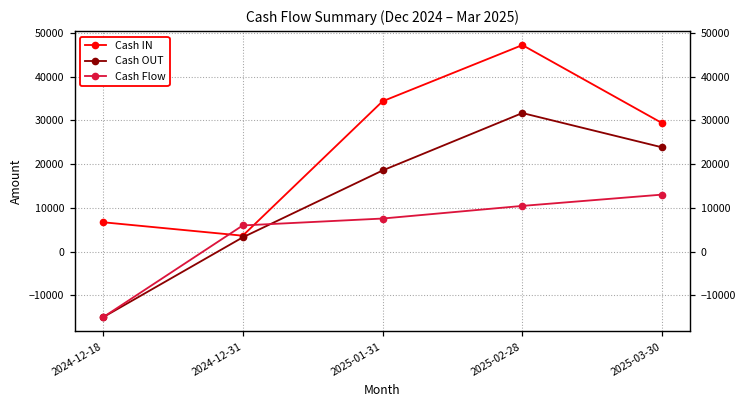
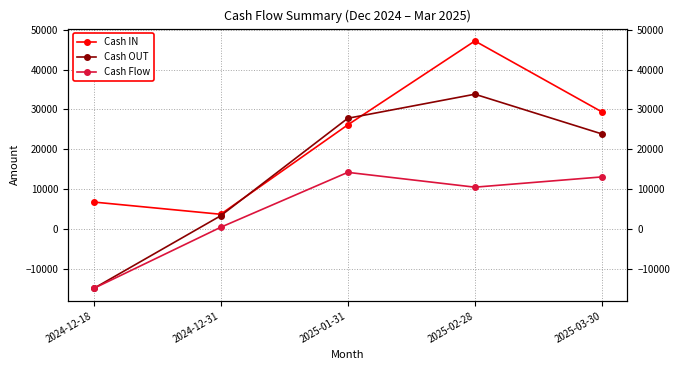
  {
    "Cash IN": {
      "2024-12-18": 7000,
-     "2025-01-31": 34000,
+     "2025-01-31": 26000,
      "2025-02-28": 47000,
      "2025-03-30": 29000
    },
    "Cash OUT": {
-     "2025-01-31": 19000,
-     "2025-02-28": 32000,
+     "2025-01-31": 28000,
+     "2025-02-28": 34000,
      "2025-03-30": 24000
    },
    "Cash Flow": {
-     "2024-12-31": 6000,
-     "2025-01-31": 8000,
+     "2024-12-31": 0,
+     "2025-01-31": 14000,
      "2025-02-28": 10000,
      "2025-03-30": 13000
    }
  }
